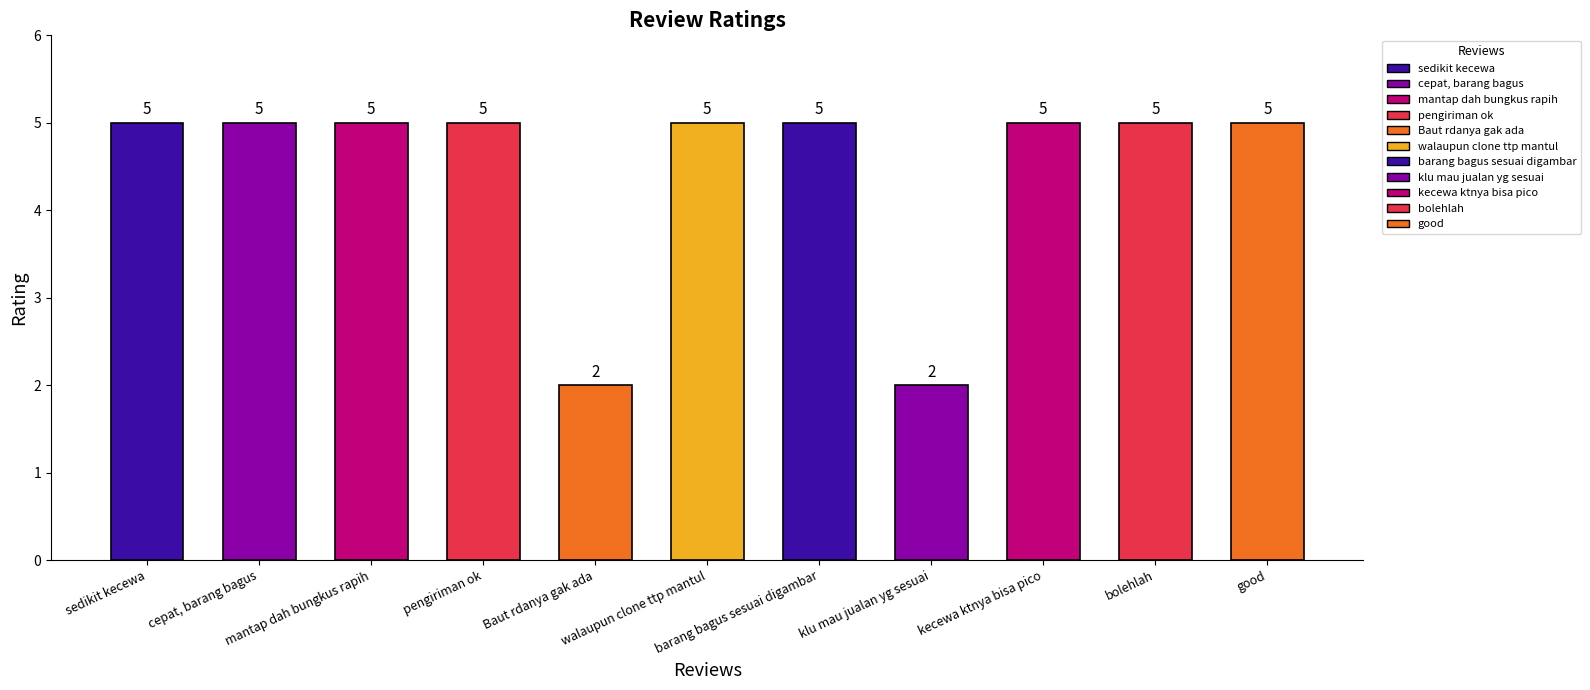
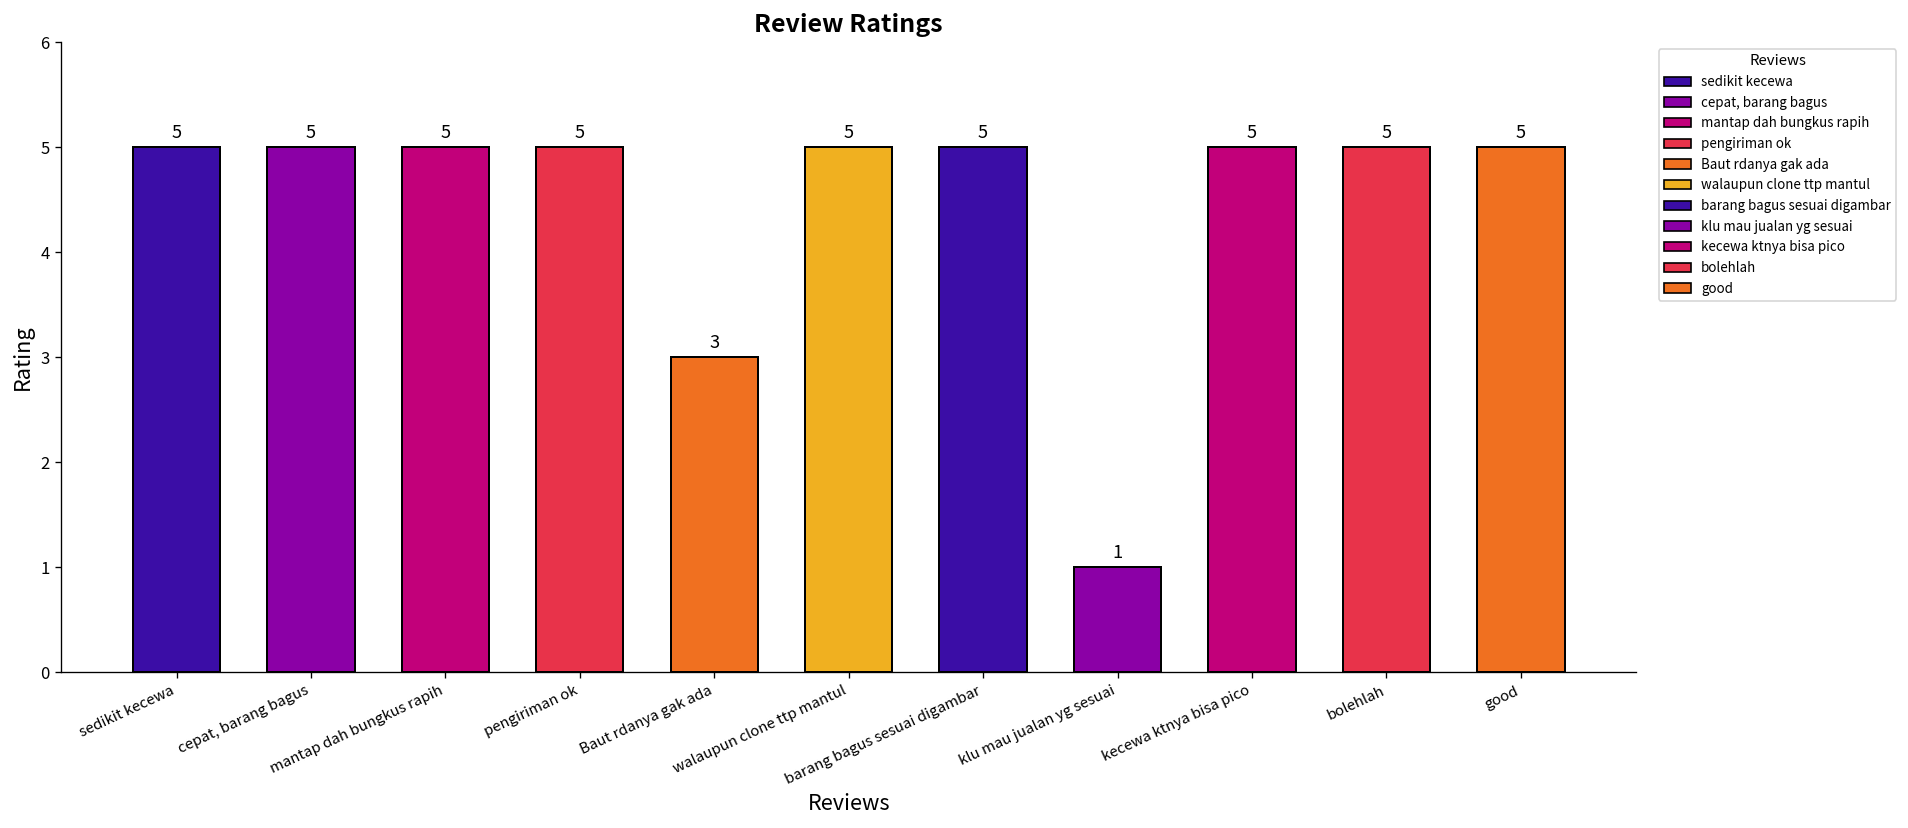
  {
    "sedikit kecewa": 5,
    "cepat, barang bagus": 5,
    "mantap dah bungkus rapih": 5,
    "pengiriman ok": 5,
-   "Baut rdanya gak ada": 2,
+   "Baut rdanya gak ada": 3,
    "walaupun clone ttp mantul": 5,
    "barang bagus sesuai digambar": 5,
-   "klu mau jualan yg sesuai": 2,
+   "klu mau jualan yg sesuai": 1,
    "kecewa ktnya bisa pico": 5,
    "bolehlah": 5,
    "good": 5
  }
